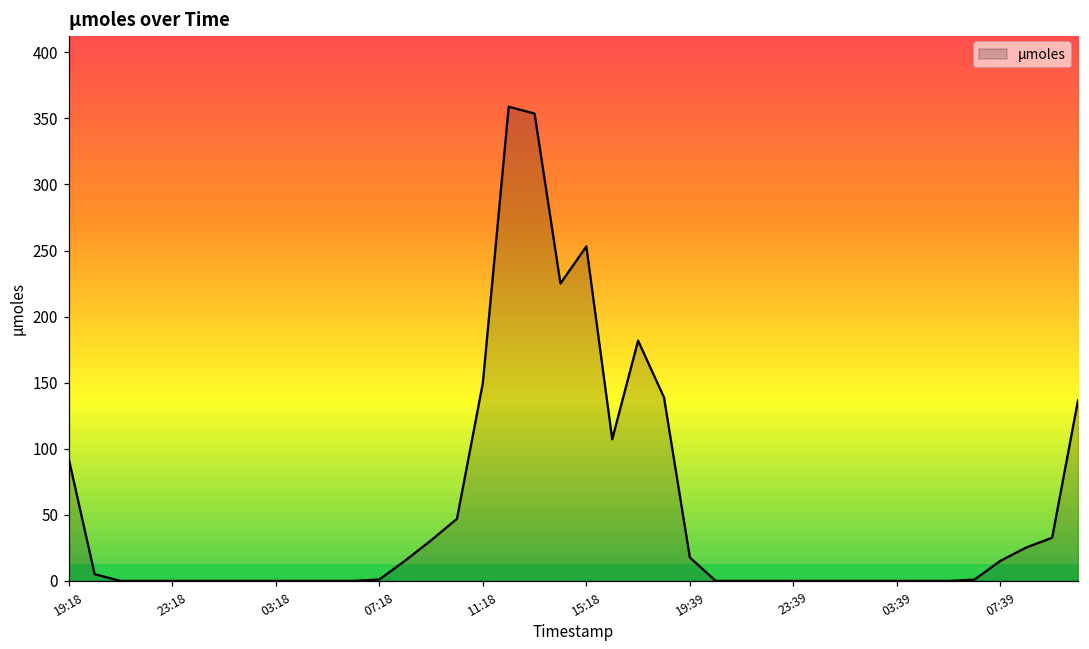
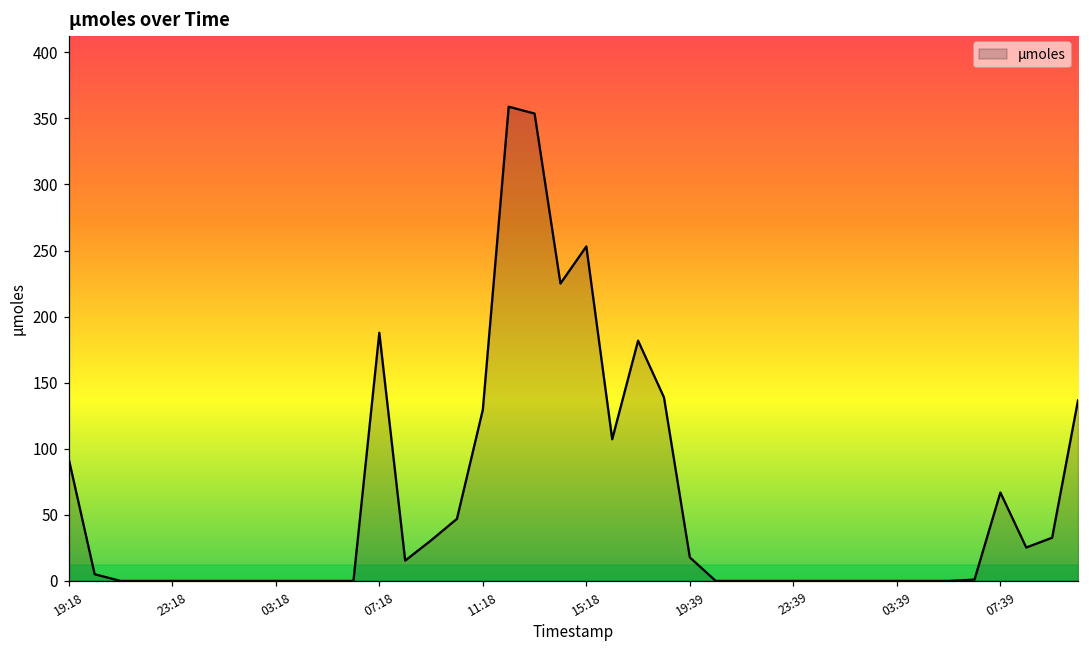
  {
    "19:18": 92,
    "23:18": 0,
    "03:18": 0,
-   "07:18": 1,
-   "11:18": 150,
+   "07:18": 188,
+   "11:18": 130,
    "15:18": 253,
    "19:39": 18,
    "23:39": 0,
    "03:39": 0,
-   "07:39": 15
+   "07:39": 67
  }
